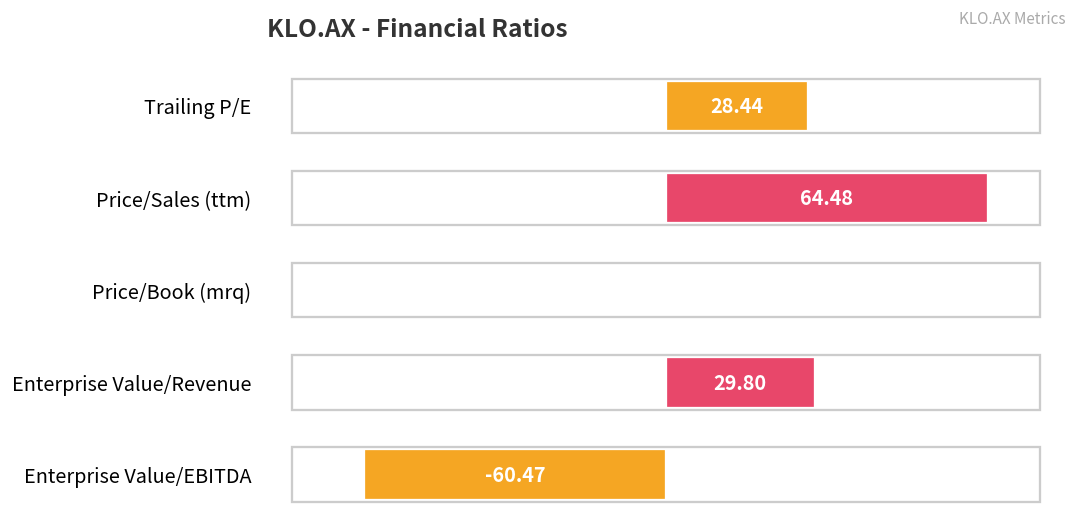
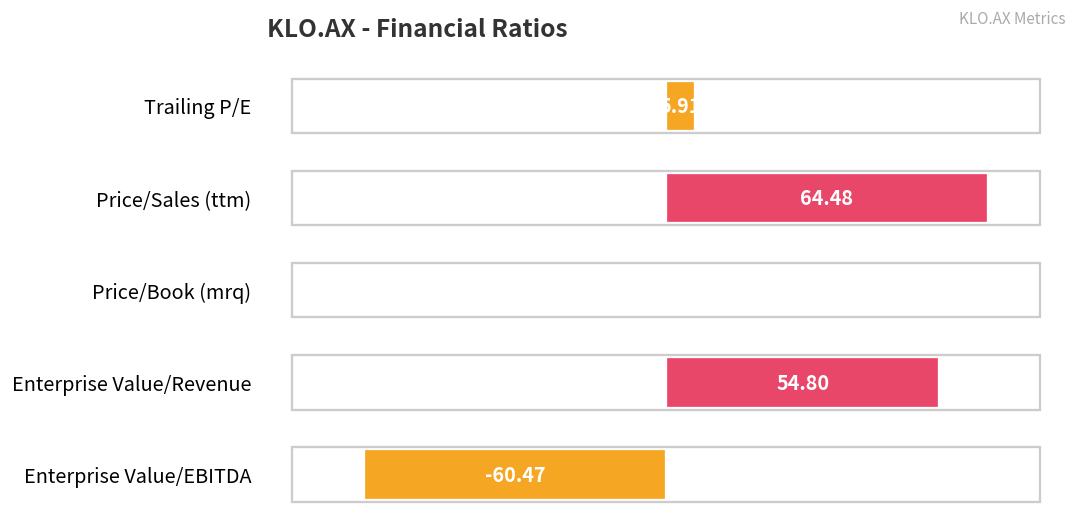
  {
-   "Trailing P/E": 28.44,
+   "Trailing P/E": 5.91,
    "Price/Sales (ttm)": 64.48,
-   "Enterprise Value/Revenue": 29.80,
+   "Enterprise Value/Revenue": 54.80,
    "Enterprise Value/EBITDA": -60.47
  }
